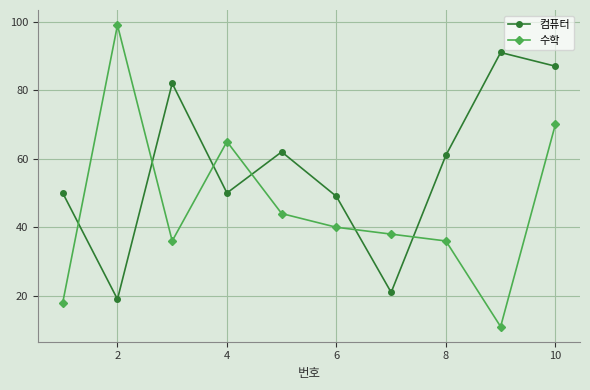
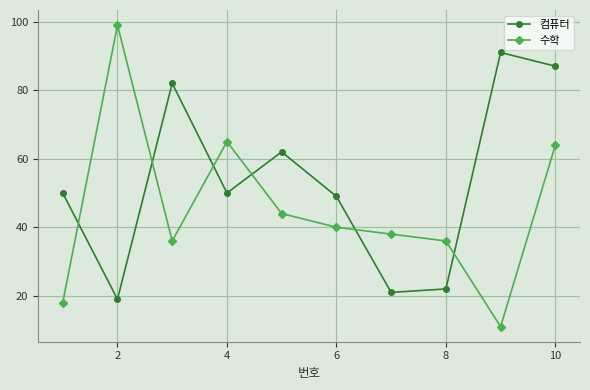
  {
    "컴퓨터": {
      "2": 19,
      "4": 50,
      "6": 49,
-     "8": 61,
+     "8": 22,
      "10": 87
    },
    "수학": {
      "2": 99,
      "4": 65,
      "6": 40,
      "8": 36,
-     "10": 70
+     "10": 64
    }
  }
